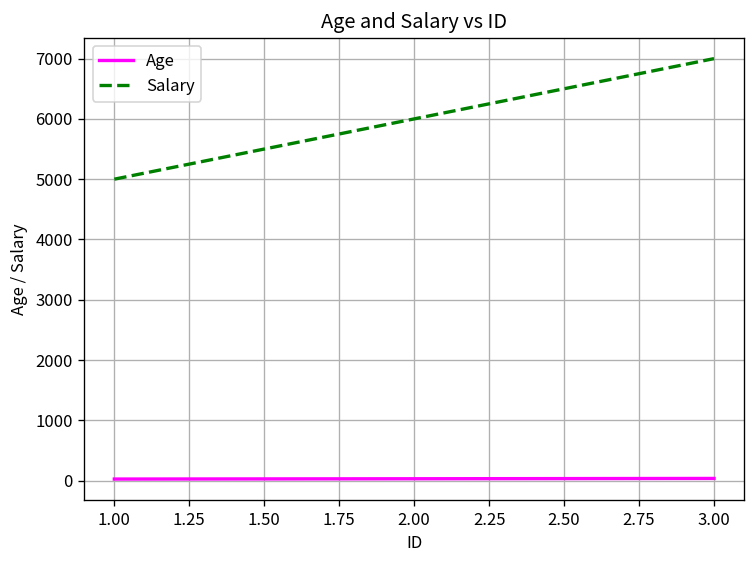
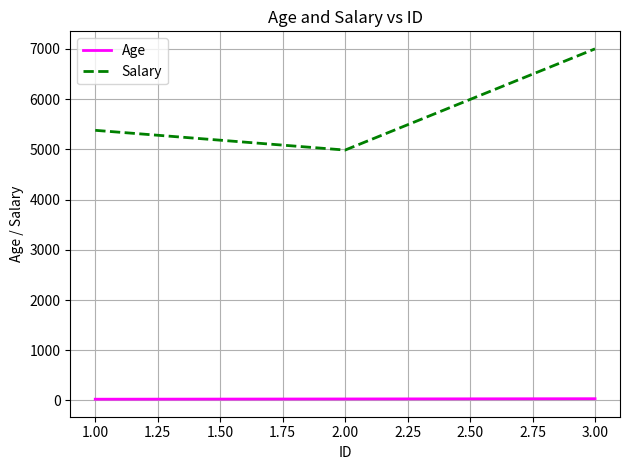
  {
    "Age": {
      "1.00": 0,
      "2.00": 0,
      "3.00": 0
    },
    "Salary": {
-     "1.00": 5000,
-     "2.00": 6000,
+     "1.00": 5400,
+     "2.00": 5000,
      "3.00": 7000
    }
  }
